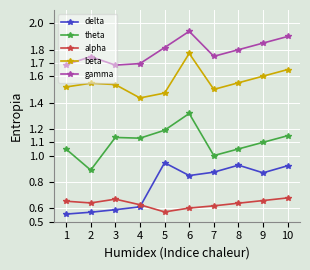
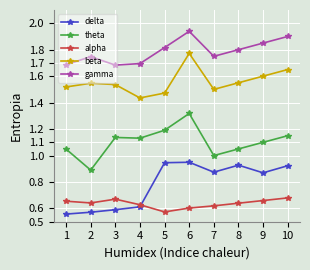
  {
    "delta": {
      "1": 0.56,
      "2": 0.57,
      "3": 0.59,
      "5": 0.95,
-     "6": 0.85,
+     "6": 0.95,
      "7": 0.87,
      "8": 0.93,
      "9": 0.87,
      "10": 0.92
    },
    "theta": {
      "1": 1.05,
      "2": 0.89,
      "3": 1.14,
      "4": 1.13,
      "5": 1.19,
      "6": 1.32,
      "7": 1.00,
      "8": 1.05,
      "9": 1.10,
      "10": 1.15
    },
    "alpha": {
      "1": 0.66,
      "2": 0.64,
      "3": 0.67,
      "5": 0.57,
      "6": 0.60,
      "7": 0.62,
      "8": 0.64,
      "9": 0.66,
      "10": 0.68
    },
    "beta": {
      "1": 1.52,
      "2": 1.55,
      "3": 1.54,
      "4": 1.44,
      "5": 1.47,
      "6": 1.77,
      "7": 1.50,
      "8": 1.55,
      "9": 1.60,
      "10": 1.65
    },
    "gamma": {
      "4": 1.70,
      "5": 1.82,
      "6": 1.94,
      "7": 1.75,
      "8": 1.80,
      "9": 1.85,
      "10": 1.90
    }
  }
